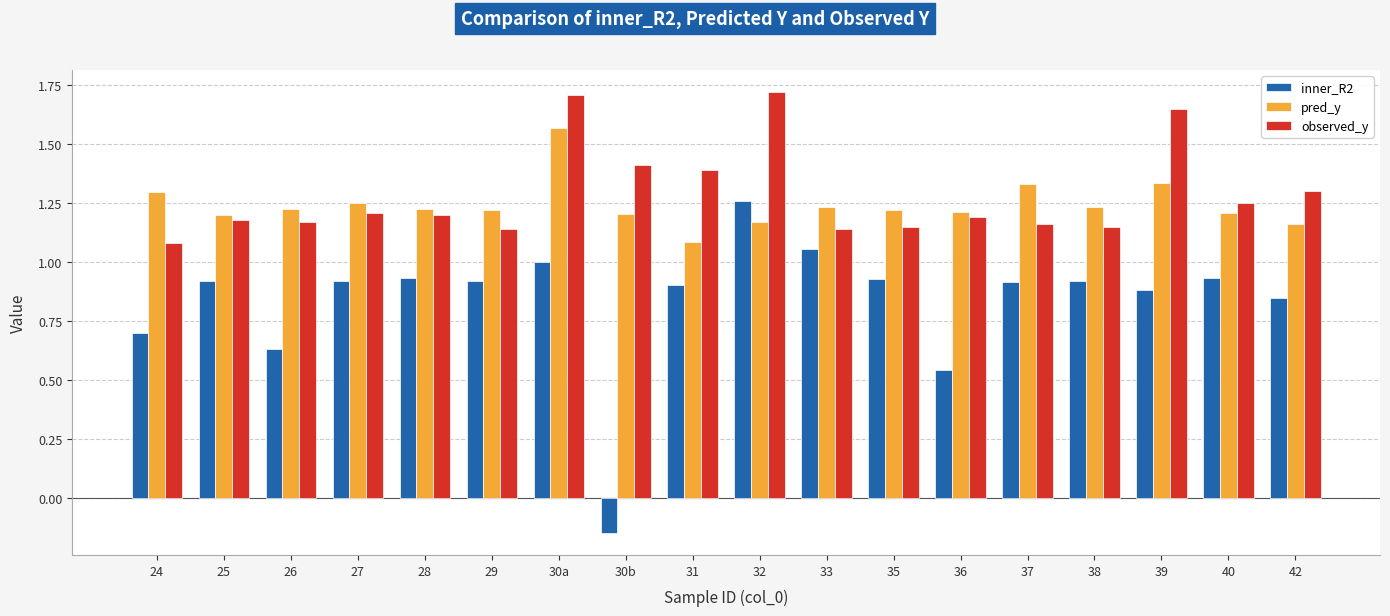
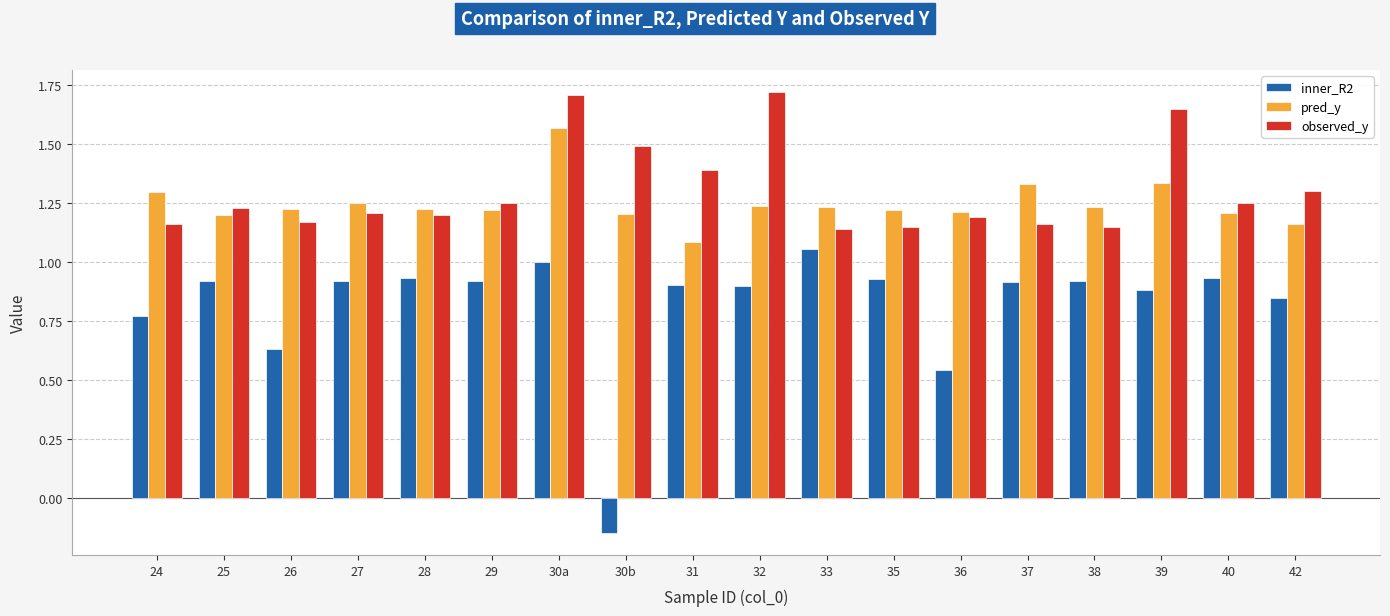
  {
    "inner_R2": {
-     "24": 0.70,
+     "24": 0.77,
      "25": 0.92,
      "26": 0.63,
      "27": 0.92,
      "28": 0.93,
      "29": 0.92,
      "30a": 1.00,
      "30b": -0.15,
      "31": 0.91,
-     "32": 1.26,
+     "32": 0.90,
      "33": 1.06,
      "35": 0.93,
      "36": 0.54,
      "37": 0.92,
      "38": 0.92,
      "39": 0.88,
      "40": 0.93,
      "42": 0.85
    },
    "pred_y": {
      "24": 1.30,
      "25": 1.20,
      "26": 1.23,
      "27": 1.25,
      "28": 1.22,
      "29": 1.22,
      "30a": 1.57,
      "30b": 1.20,
      "31": 1.09,
-     "32": 1.17,
+     "32": 1.24,
      "33": 1.23,
      "35": 1.22,
      "36": 1.21,
      "37": 1.33,
      "38": 1.23,
      "39": 1.33,
      "40": 1.21,
      "42": 1.16
    },
    "observed_y": {
-     "24": 1.08,
-     "25": 1.18,
+     "24": 1.16,
+     "25": 1.23,
      "26": 1.17,
      "27": 1.21,
      "28": 1.20,
-     "29": 1.14,
+     "29": 1.25,
      "30a": 1.71,
-     "30b": 1.41,
+     "30b": 1.49,
      "31": 1.39,
      "32": 1.72,
      "33": 1.14,
      "35": 1.15,
      "36": 1.19,
      "37": 1.16,
      "38": 1.15,
      "39": 1.65,
      "40": 1.25,
      "42": 1.30
    }
  }
